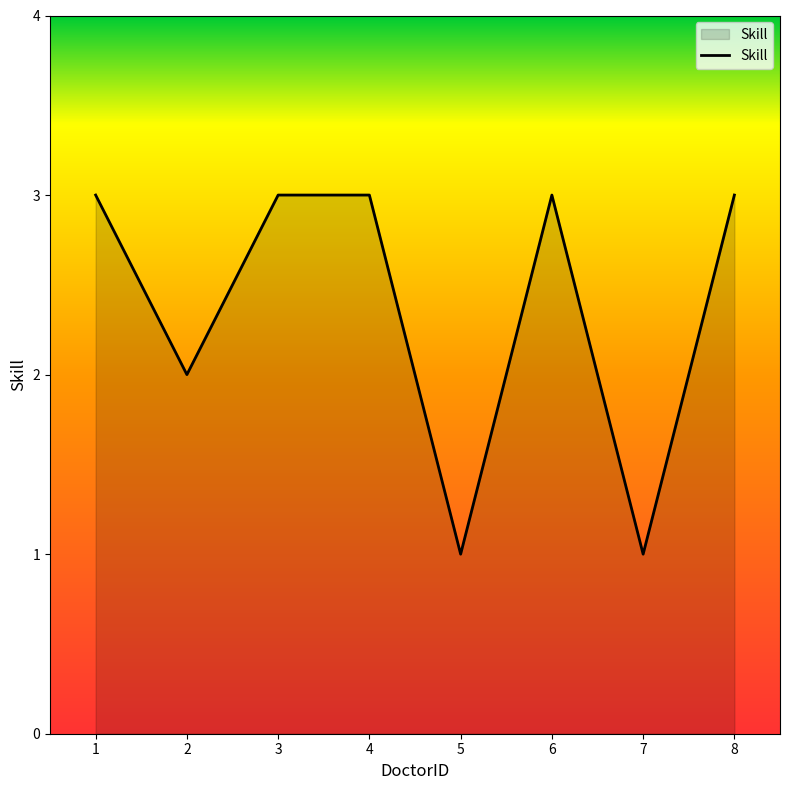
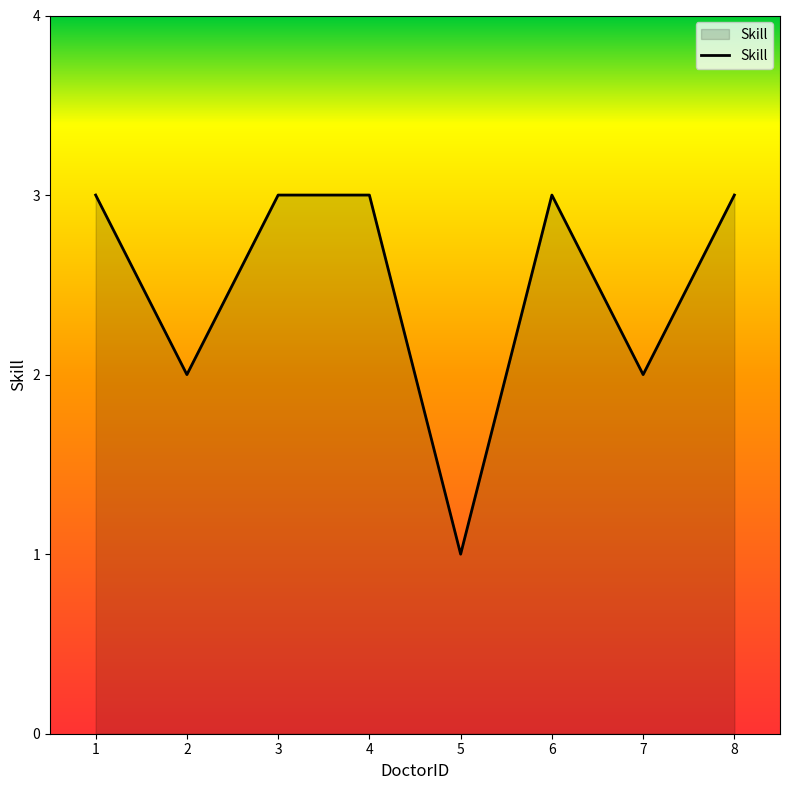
  {
    "1": 3,
    "2": 2,
    "3": 3,
    "4": 3,
    "5": 1,
    "6": 3,
-   "7": 1,
+   "7": 2,
    "8": 3
  }
